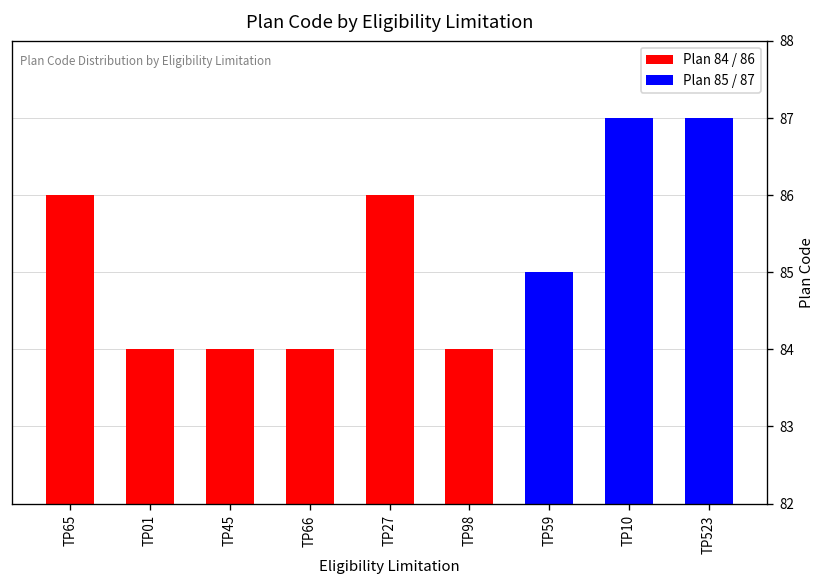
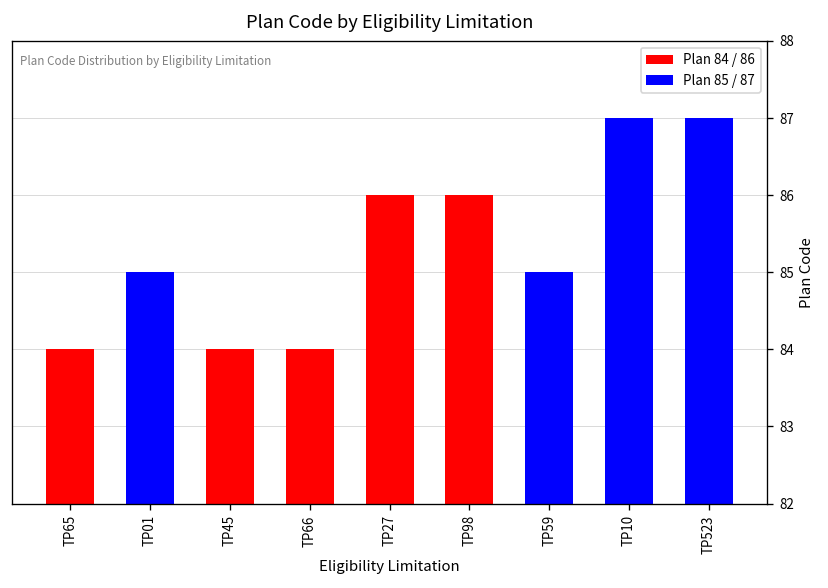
  {
-   "TP65": 86,
-   "TP01": 84,
+   "TP65": 84,
+   "TP01": 85,
    "TP45": 84,
    "TP66": 84,
    "TP27": 86,
-   "TP98": 84,
+   "TP98": 86,
    "TP59": 85,
    "TP10": 87,
    "TP523": 87
  }
